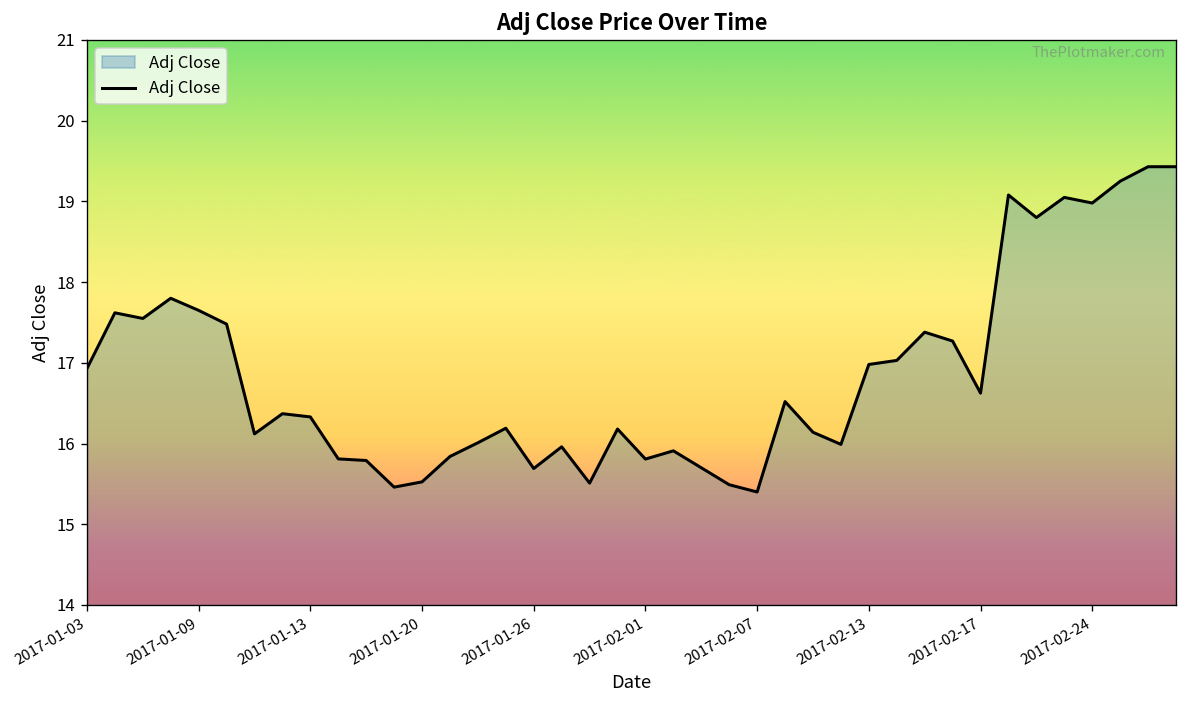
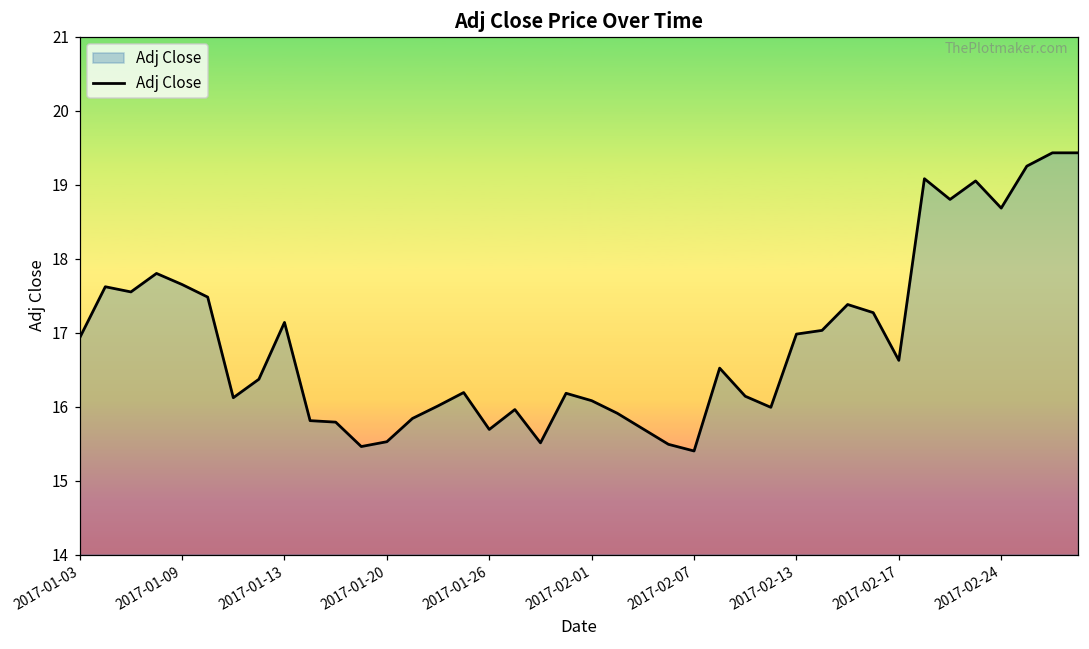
  {
    "2017-01-03": 16.9,
    "2017-01-09": 17.6,
-   "2017-01-13": 16.3,
+   "2017-01-13": 17.1,
    "2017-01-20": 15.5,
    "2017-01-26": 15.7,
-   "2017-02-01": 15.8,
+   "2017-02-01": 16.1,
    "2017-02-07": 15.4,
    "2017-02-13": 17.0,
    "2017-02-17": 16.6,
-   "2017-02-24": 19.0
+   "2017-02-24": 18.7
  }
